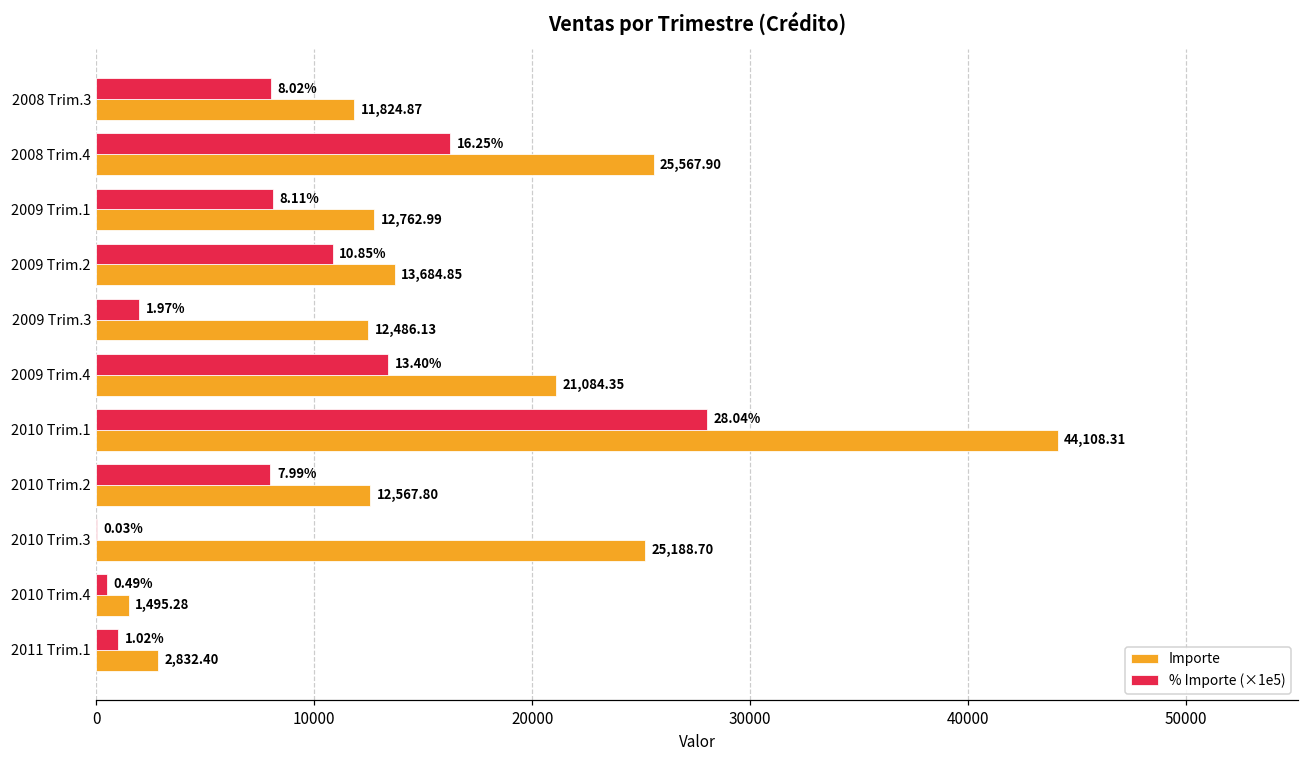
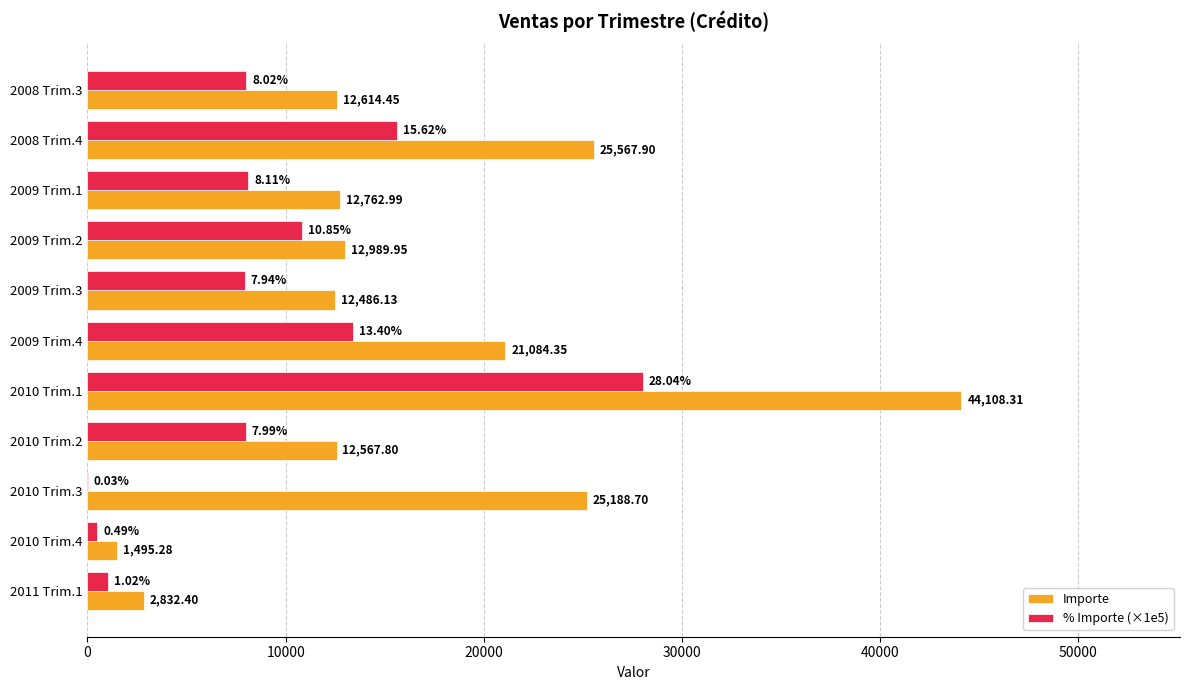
  {
    "Importe": {
-     "2008 Trim.3": "11,824.87",
+     "2008 Trim.3": "12,614.45",
      "2008 Trim.4": "25,567.90",
      "2009 Trim.1": "12,762.99",
-     "2009 Trim.2": "13,684.85",
+     "2009 Trim.2": "12,989.95",
      "2009 Trim.3": "12,486.13",
      "2009 Trim.4": "21,084.35",
      "2010 Trim.1": "44,108.31",
      "2010 Trim.2": "12,567.80",
      "2010 Trim.3": "25,188.70",
      "2010 Trim.4": "1,495.28",
      "2011 Trim.1": "2,832.40"
    },
    "% Importe (×1e5)": {
      "2008 Trim.3": "8.02%",
-     "2008 Trim.4": "16.25%",
+     "2008 Trim.4": "15.62%",
      "2009 Trim.1": "8.11%",
      "2009 Trim.2": "10.85%",
-     "2009 Trim.3": "1.97%",
+     "2009 Trim.3": "7.94%",
      "2009 Trim.4": "13.40%",
      "2010 Trim.1": "28.04%",
      "2010 Trim.2": "7.99%",
      "2010 Trim.3": "0.03%",
      "2010 Trim.4": "0.49%",
      "2011 Trim.1": "1.02%"
    }
  }
